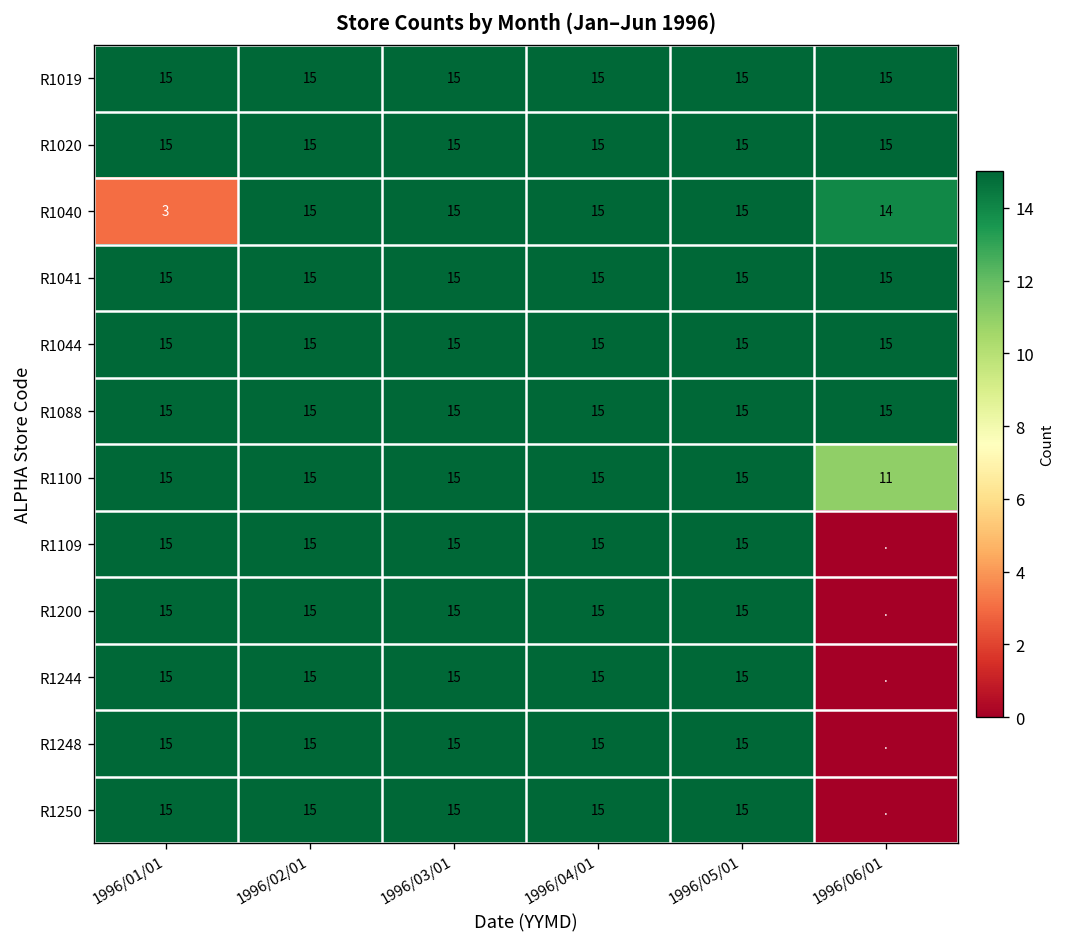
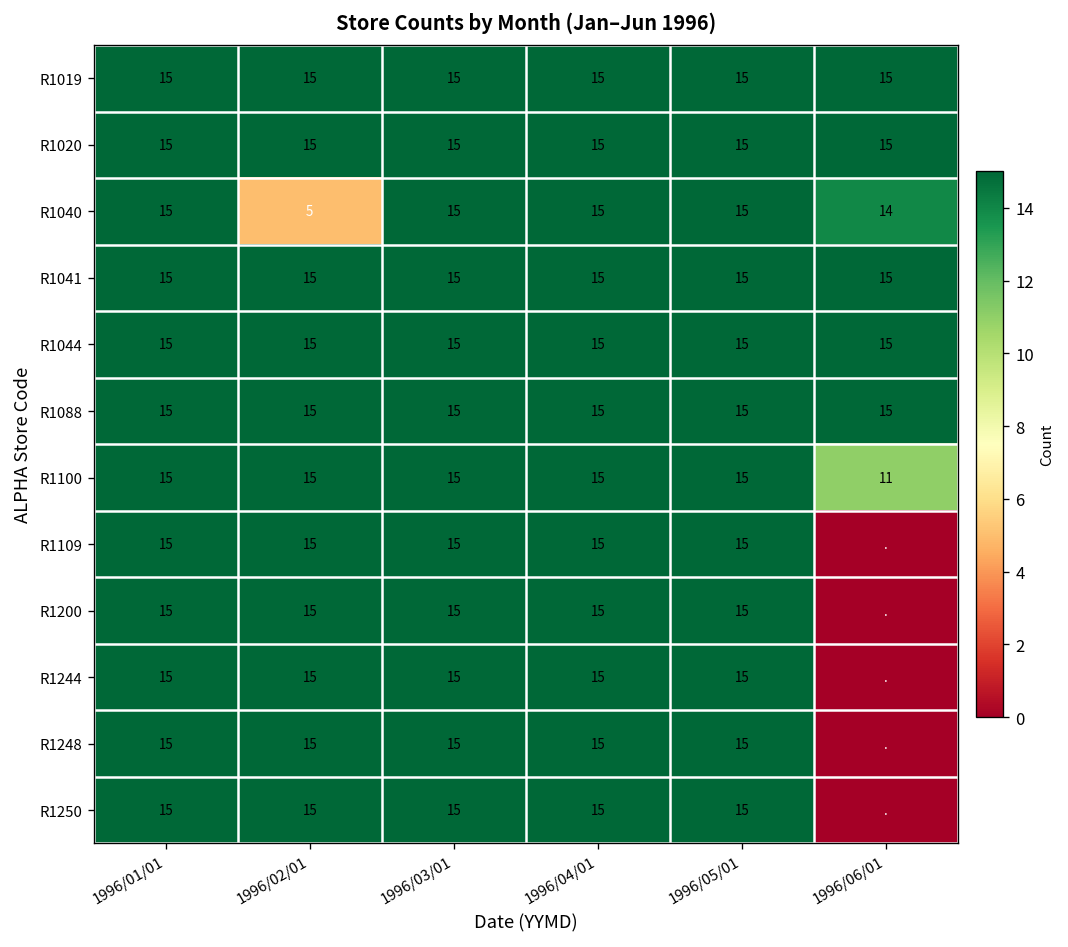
  {
    "R1019": {
      "1996/01/01": 15,
      "1996/02/01": 15,
      "1996/03/01": 15,
      "1996/04/01": 15,
      "1996/05/01": 15,
      "1996/06/01": 15
    },
    "R1020": {
      "1996/01/01": 15,
      "1996/02/01": 15,
      "1996/03/01": 15,
      "1996/04/01": 15,
      "1996/05/01": 15,
      "1996/06/01": 15
    },
    "R1040": {
-     "1996/01/01": 3,
-     "1996/02/01": 15,
+     "1996/01/01": 15,
+     "1996/02/01": 5,
      "1996/03/01": 15,
      "1996/04/01": 15,
      "1996/05/01": 15,
      "1996/06/01": 14
    },
    "R1041": {
      "1996/01/01": 15,
      "1996/02/01": 15,
      "1996/03/01": 15,
      "1996/04/01": 15,
      "1996/05/01": 15,
      "1996/06/01": 15
    },
    "R1044": {
      "1996/01/01": 15,
      "1996/02/01": 15,
      "1996/03/01": 15,
      "1996/04/01": 15,
      "1996/05/01": 15,
      "1996/06/01": 15
    },
    "R1088": {
      "1996/01/01": 15,
      "1996/02/01": 15,
      "1996/03/01": 15,
      "1996/04/01": 15,
      "1996/05/01": 15,
      "1996/06/01": 15
    },
    "R1100": {
      "1996/01/01": 15,
      "1996/02/01": 15,
      "1996/03/01": 15,
      "1996/04/01": 15,
      "1996/05/01": 15,
      "1996/06/01": 11
    },
    "R1109": {
      "1996/01/01": 15,
      "1996/02/01": 15,
      "1996/03/01": 15,
      "1996/04/01": 15,
      "1996/05/01": 15
    },
    "R1200": {
      "1996/01/01": 15,
      "1996/02/01": 15,
      "1996/03/01": 15,
      "1996/04/01": 15,
      "1996/05/01": 15
    },
    "R1244": {
      "1996/01/01": 15,
      "1996/02/01": 15,
      "1996/03/01": 15,
      "1996/04/01": 15,
      "1996/05/01": 15
    },
    "R1248": {
      "1996/01/01": 15,
      "1996/02/01": 15,
      "1996/03/01": 15,
      "1996/04/01": 15,
      "1996/05/01": 15
    },
    "R1250": {
      "1996/01/01": 15,
      "1996/02/01": 15,
      "1996/03/01": 15,
      "1996/04/01": 15,
      "1996/05/01": 15
    }
  }
